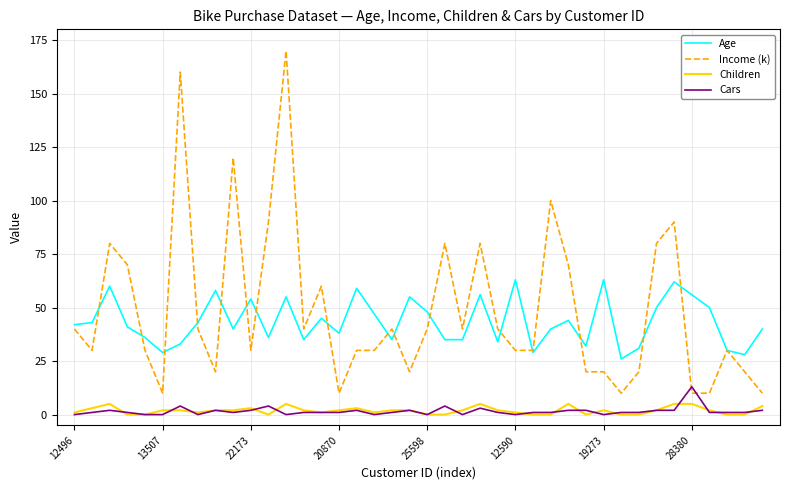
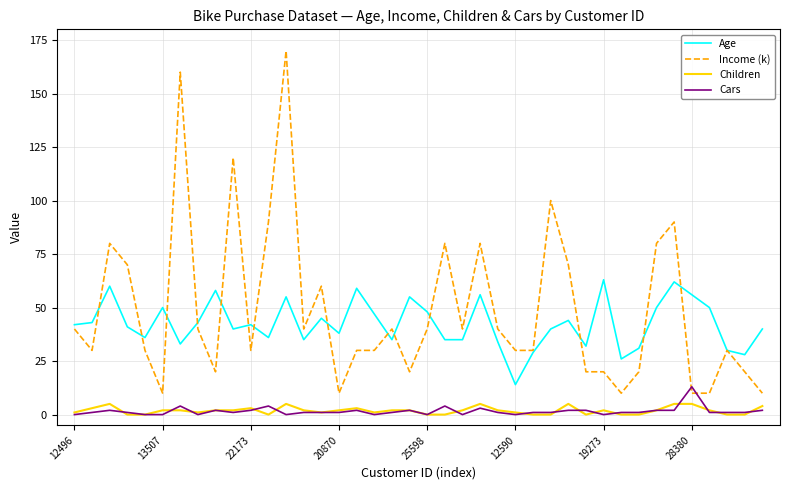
  {
    "Age": {
      "12496": 42,
-     "13507": 29,
-     "22173": 54,
+     "13507": 50,
+     "22173": 42,
      "20870": 38,
      "25598": 48,
-     "12590": 63,
+     "12590": 14,
      "19273": 63,
      "28380": 56
    },
    "Cars": {
      "13507": 0,
      "19273": 0,
      "28380": 13
    }
  }
